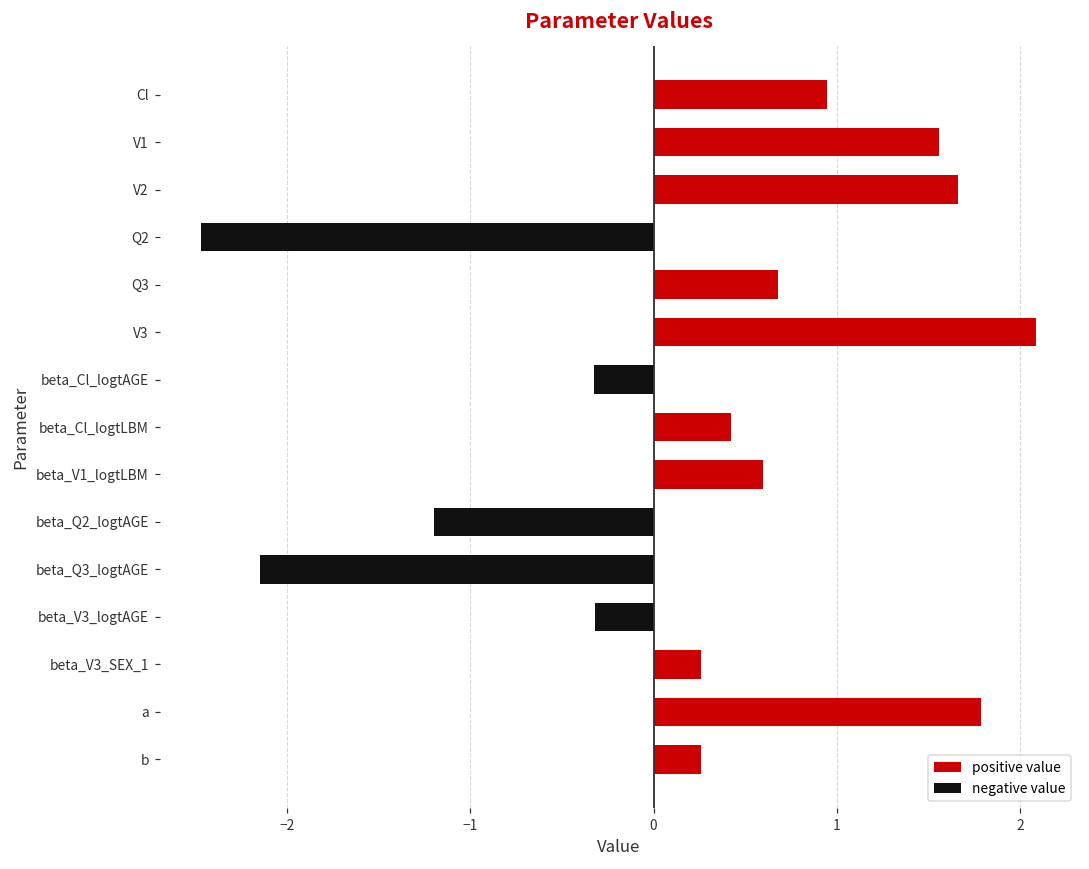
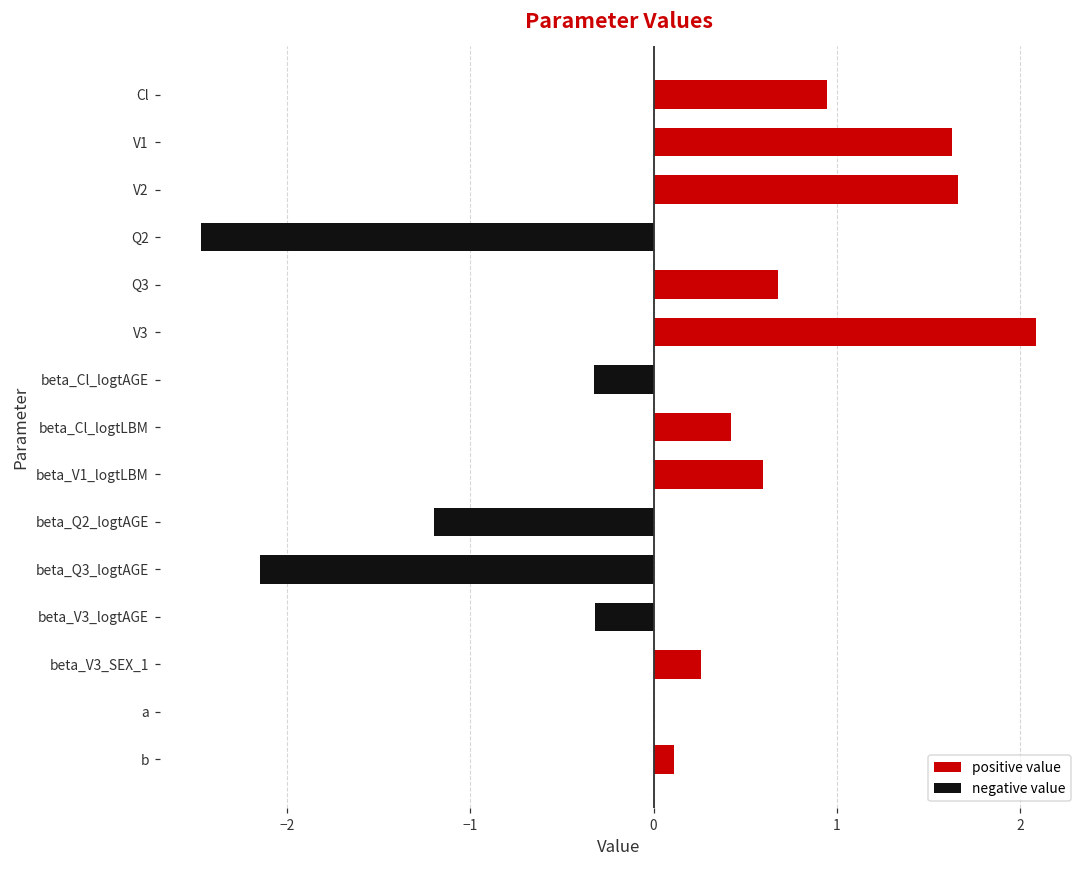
  {
    "Cl": 0.95,
-   "V1": 1.56,
+   "V1": 1.63,
    "V2": 1.66,
    "Q2": -2.47,
    "Q3": 0.68,
    "V3": 2.09,
    "beta_Cl_logtAGE": -0.32,
    "beta_Cl_logtLBM": 0.42,
    "beta_V1_logtLBM": 0.60,
    "beta_Q2_logtAGE": -1.20,
    "beta_Q3_logtAGE": -2.15,
    "beta_V3_logtAGE": -0.32,
    "beta_V3_SEX_1": 0.26,
-   "a": 1.79,
-   "b": 0.26
+   "a": 0.00,
+   "b": 0.11
  }
